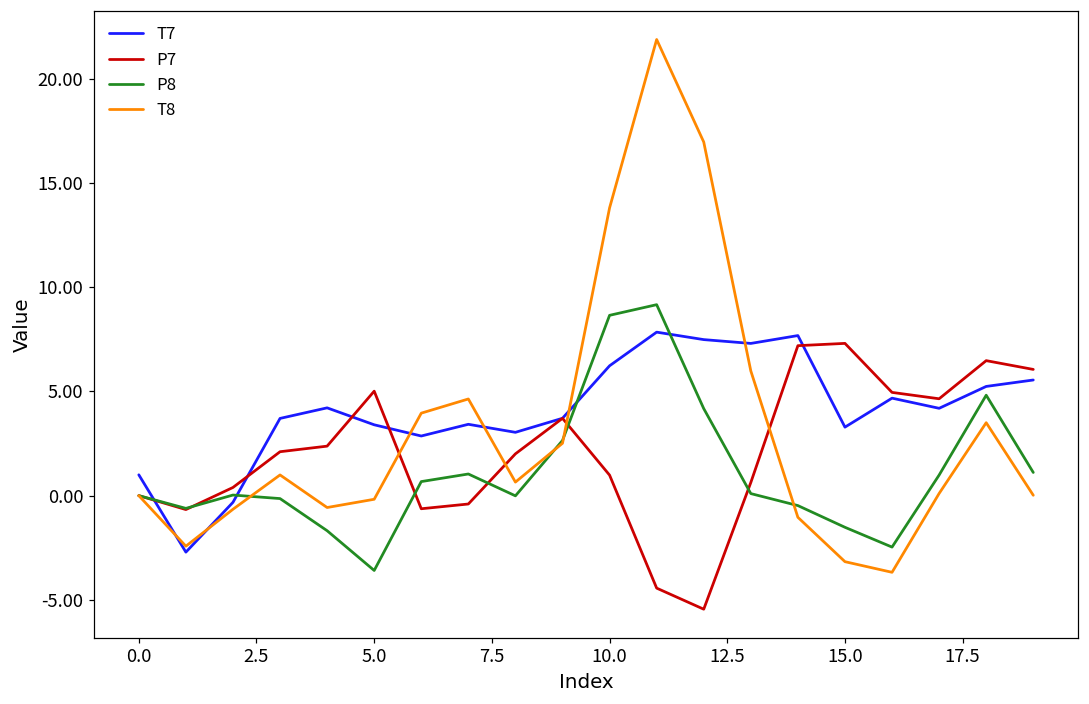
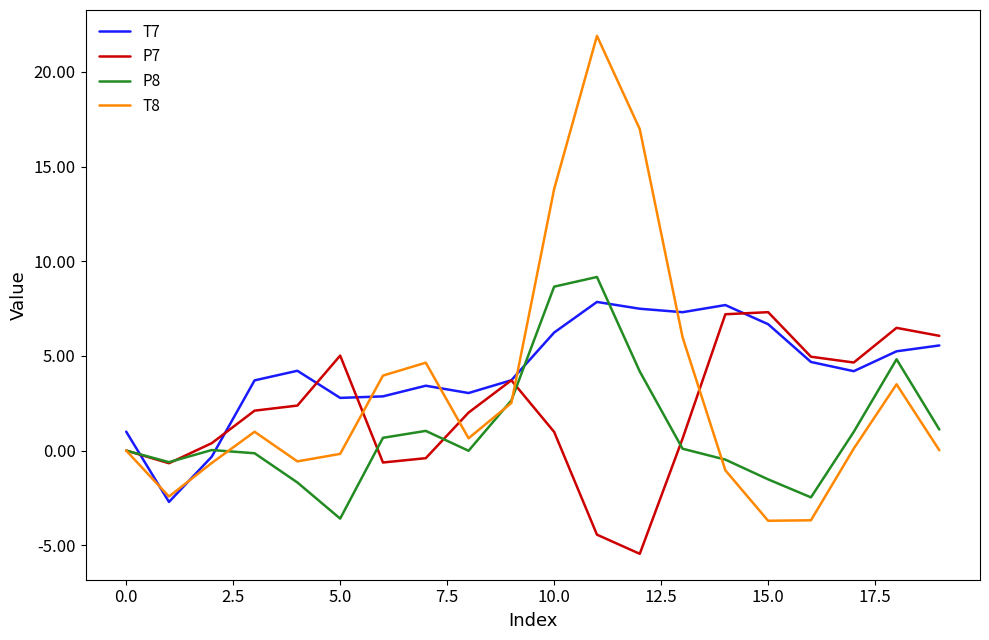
  {
    "T7": {
      "0.0": 1.0,
-     "5.0": 3.4,
+     "5.0": 2.8,
      "10.0": 6.2,
-     "15.0": 3.3
+     "15.0": 6.7
    },
    "P7": {
      "5.0": 5.0,
      "10.0": 1.0,
      "15.0": 7.3
    },
    "P8": {
      "5.0": -3.6,
      "10.0": 8.7,
      "15.0": -1.5
    },
    "T8": {
      "5.0": -0.2,
      "10.0": 13.8,
-     "15.0": -3.2
+     "15.0": -3.7
    }
  }
